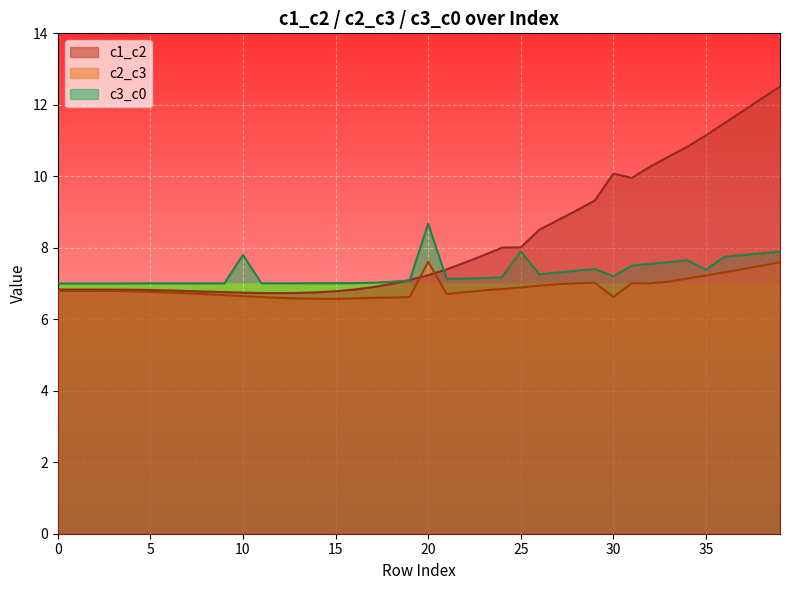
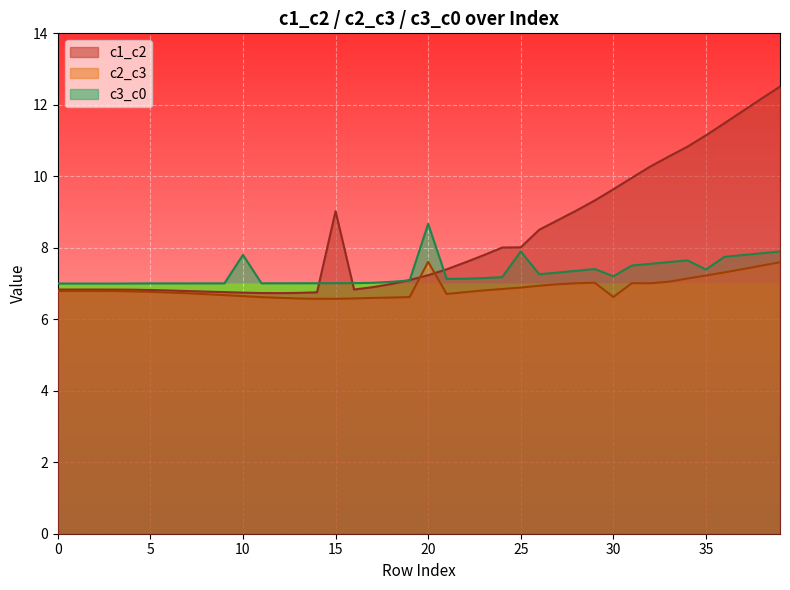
  {
    "c1_c2": {
      "10": 6.7,
-     "15": 6.8,
+     "15": 9.0,
      "20": 7.2,
      "25": 8.0,
-     "30": 10.1,
+     "30": 9.6,
      "35": 11.1
    },
    "c2_c3": {
      "10": 6.6,
      "15": 6.6,
      "20": 7.6,
      "25": 6.9,
      "30": 6.6,
      "35": 7.2
    },
    "c3_c0": {
      "0": 7.0,
      "5": 7.0,
      "10": 7.8,
      "15": 7.0,
      "20": 8.7,
      "25": 7.9,
      "30": 7.2,
      "35": 7.4
    }
  }
